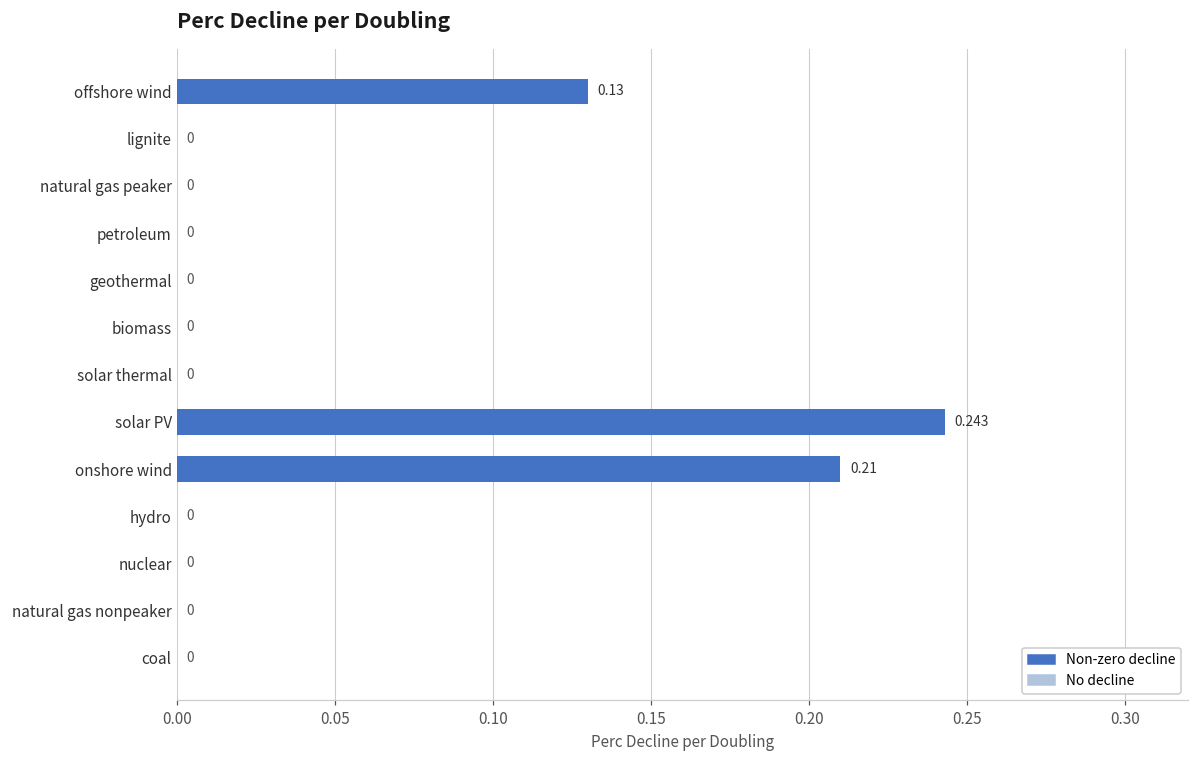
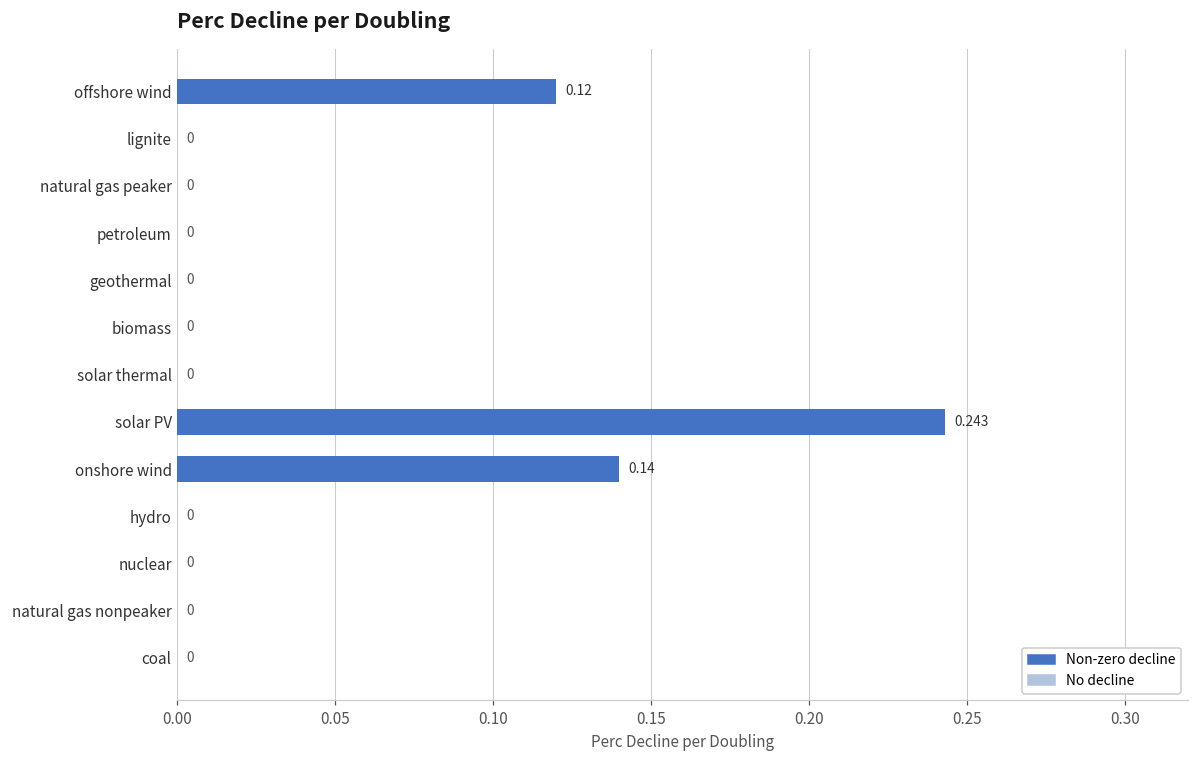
  {
-   "offshore wind": 0.13,
+   "offshore wind": 0.12,
    "lignite": 0,
    "natural gas peaker": 0,
    "petroleum": 0,
    "geothermal": 0,
    "biomass": 0,
    "solar thermal": 0,
    "solar PV": 0.243,
-   "onshore wind": 0.21,
+   "onshore wind": 0.14,
    "hydro": 0,
    "nuclear": 0,
    "natural gas nonpeaker": 0,
    "coal": 0
  }
